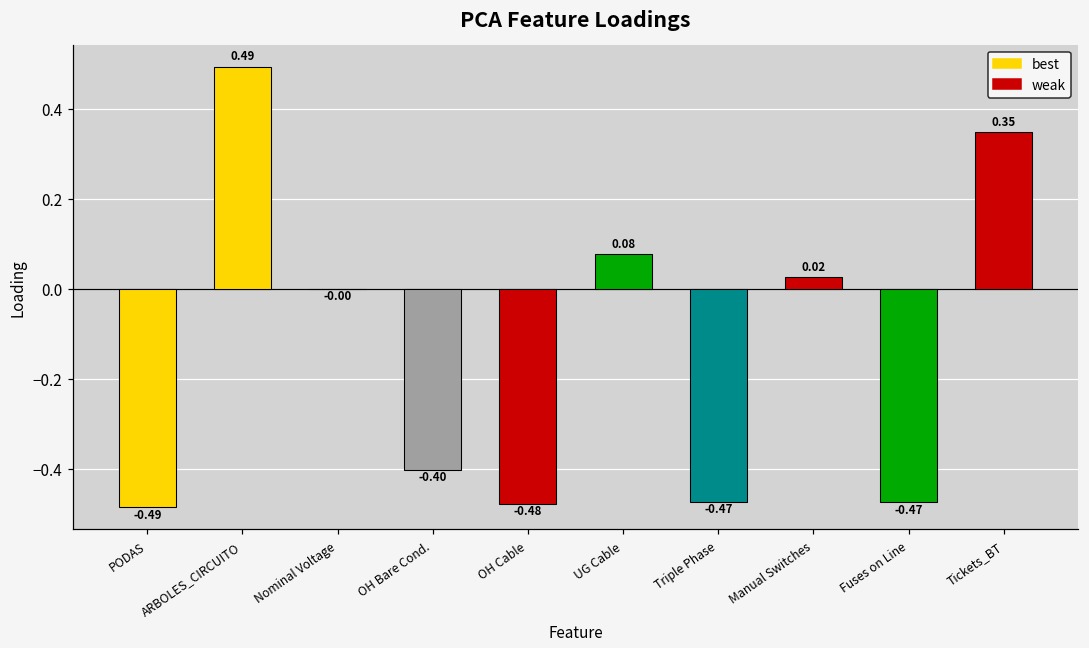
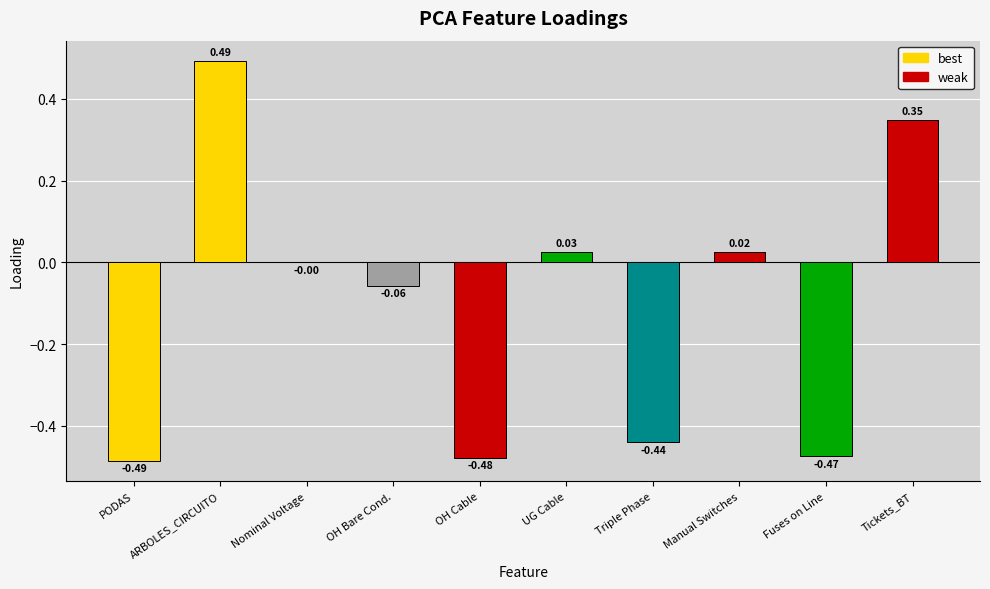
  {
    "PODAS": -0.49,
    "ARBOLES_CIRCUITO": 0.49,
    "Nominal Voltage": -0.00,
-   "OH Bare Cond.": -0.40,
+   "OH Bare Cond.": -0.06,
    "OH Cable": -0.48,
-   "UG Cable": 0.08,
-   "Triple Phase": -0.47,
+   "UG Cable": 0.03,
+   "Triple Phase": -0.44,
    "Manual Switches": 0.02,
    "Fuses on Line": -0.47,
    "Tickets_BT": 0.35
  }
